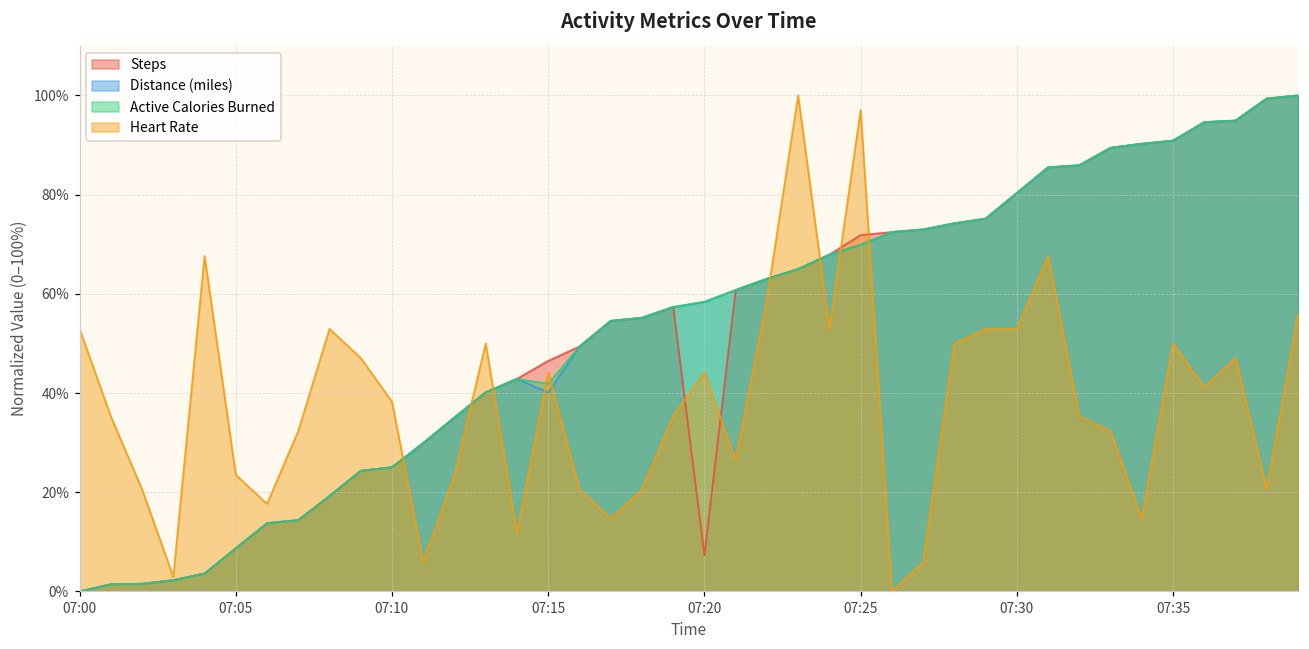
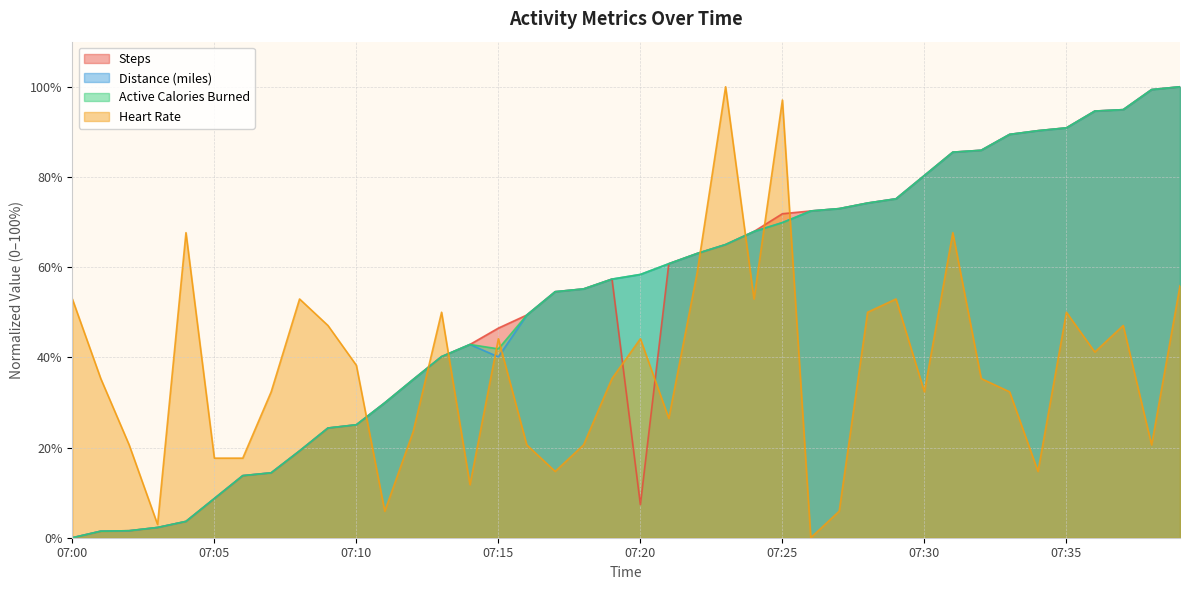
  {
    "Steps": {
      "07:15": "46%",
      "07:20": "7%",
      "07:25": "72%"
    },
    "Distance (miles)": {
      "07:15": "40%"
    },
    "Active Calories Burned": {
      "07:15": "42%"
    },
    "Heart Rate": {
      "07:00": "53%",
-     "07:05": "24%",
+     "07:05": "18%",
      "07:10": "38%",
      "07:15": "44%",
      "07:20": "44%",
      "07:25": "97%",
-     "07:30": "53%",
+     "07:30": "32%",
      "07:35": "50%"
    }
  }
